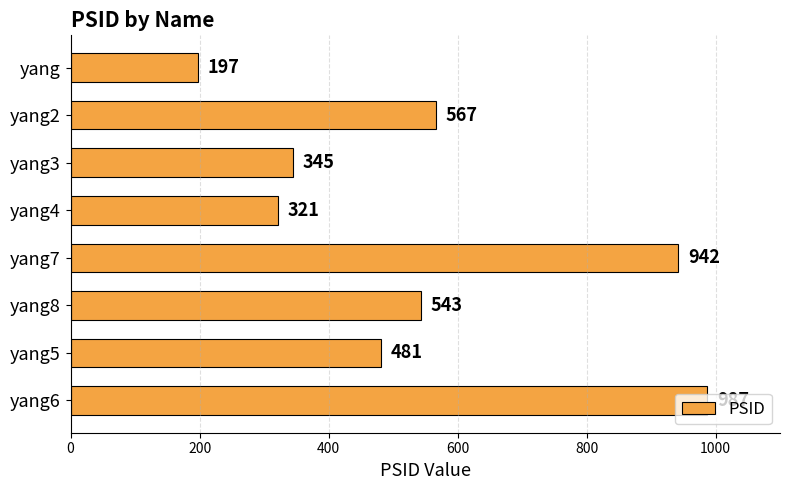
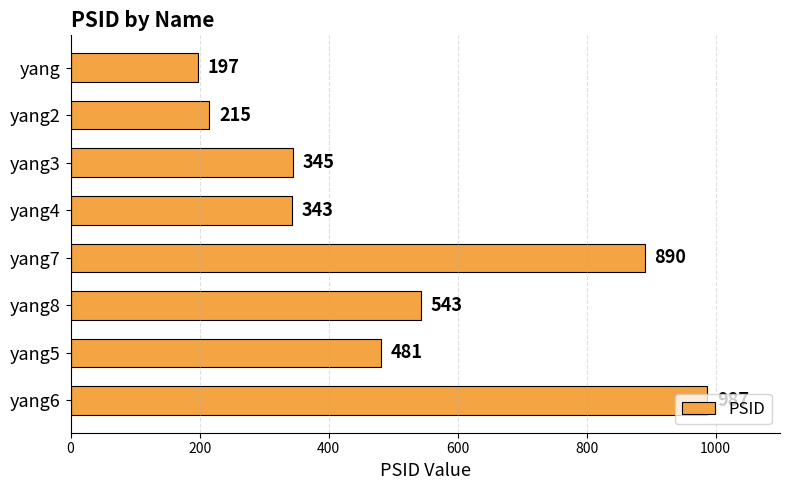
  {
    "yang": 197,
-   "yang2": 567,
+   "yang2": 215,
    "yang3": 345,
-   "yang4": 321,
-   "yang7": 942,
+   "yang4": 343,
+   "yang7": 890,
    "yang8": 543,
    "yang5": 481
  }
